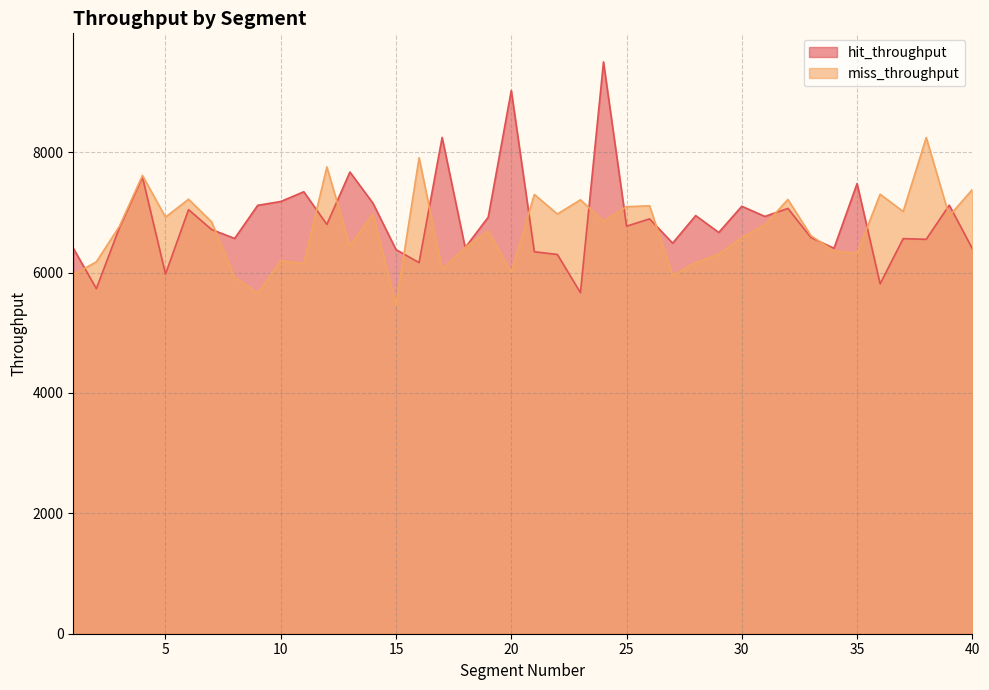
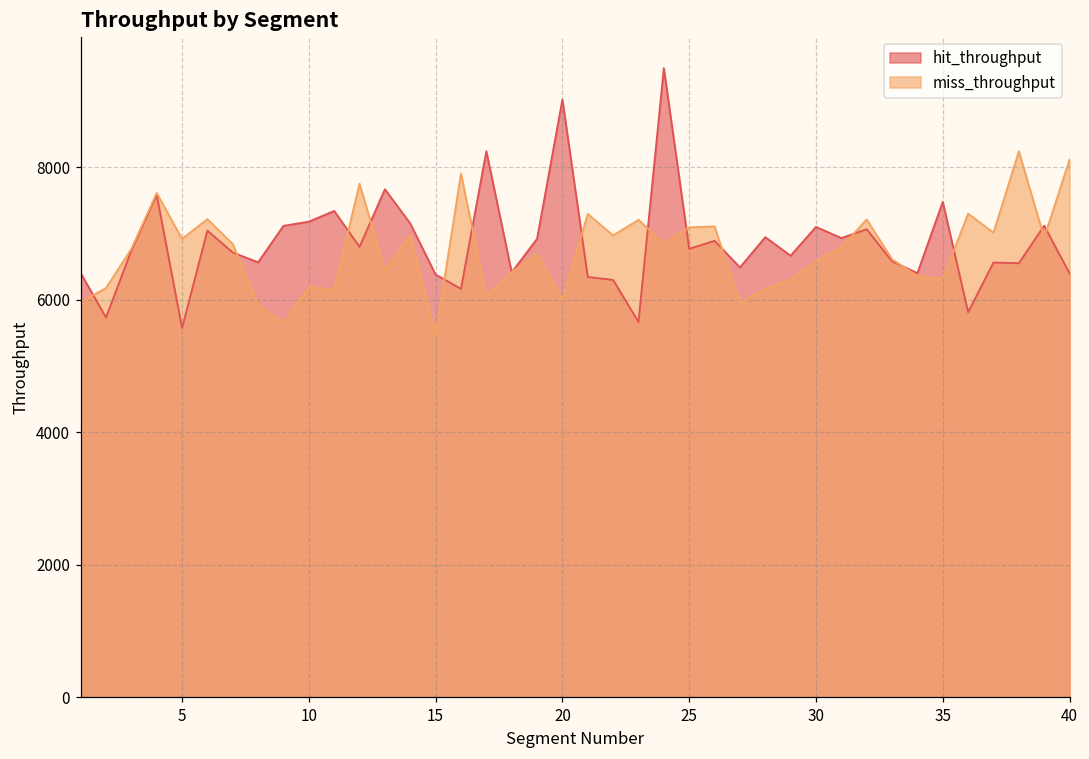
  {
    "hit_throughput": {
-     "5": 6000,
+     "5": 5600,
      "10": 7200,
      "15": 6400,
      "20": 9000,
      "25": 6800,
      "30": 7100,
      "35": 7500,
      "40": 6400
    },
    "miss_throughput": {
      "5": 6900,
      "10": 6200,
      "15": 5500,
      "20": 6000,
      "25": 7100,
      "30": 6600,
      "35": 6300,
-     "40": 7400
+     "40": 8100
    }
  }
